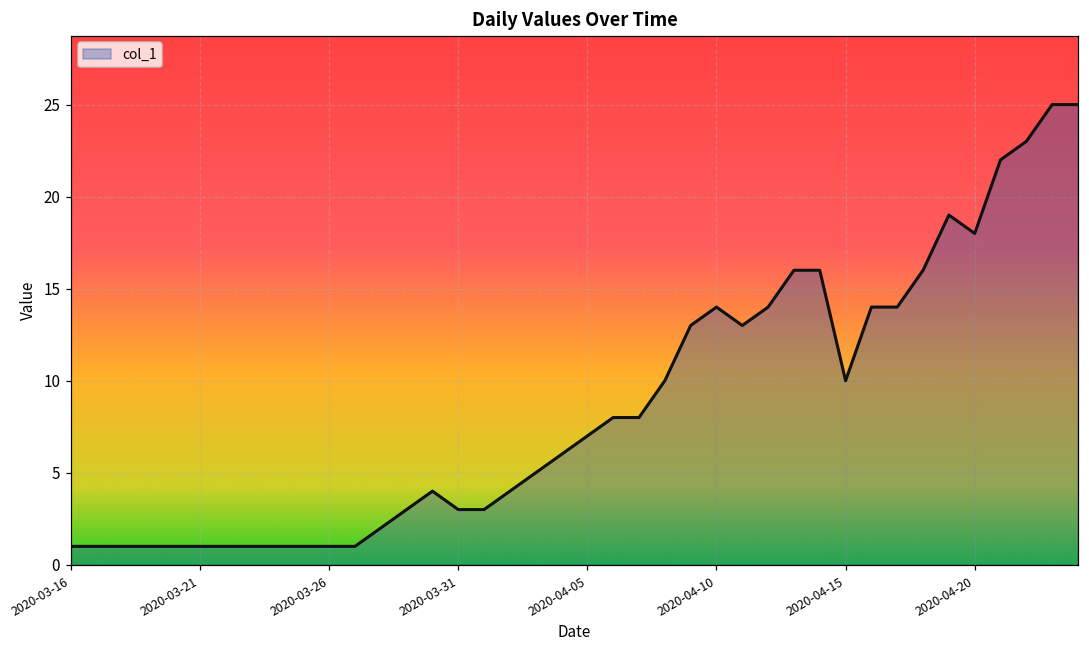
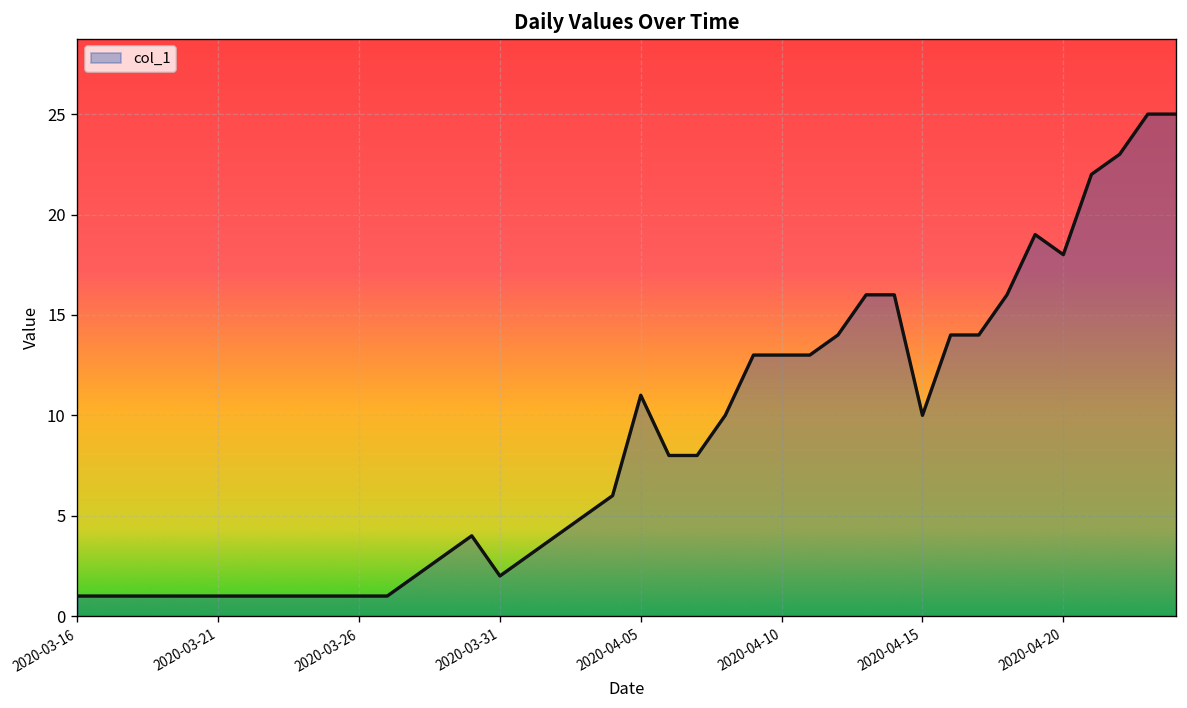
  {
    "2020-03-16": 1,
    "2020-03-21": 1,
    "2020-03-26": 1,
-   "2020-03-31": 3,
-   "2020-04-05": 7,
-   "2020-04-10": 14,
+   "2020-03-31": 2,
+   "2020-04-05": 11,
+   "2020-04-10": 13,
    "2020-04-15": 10,
    "2020-04-20": 18
  }
